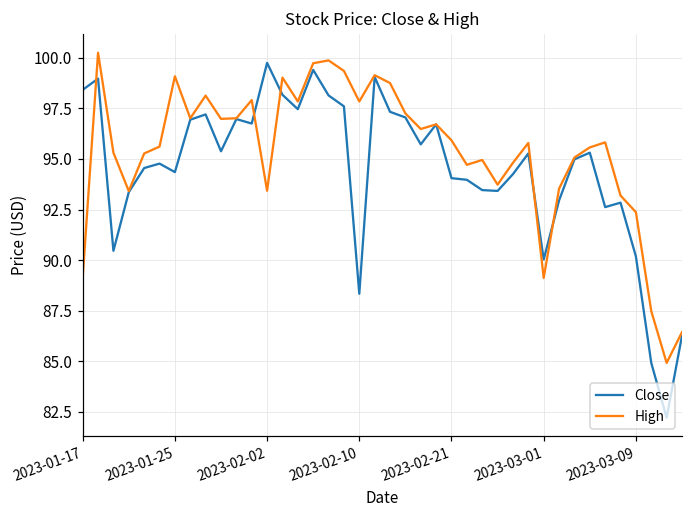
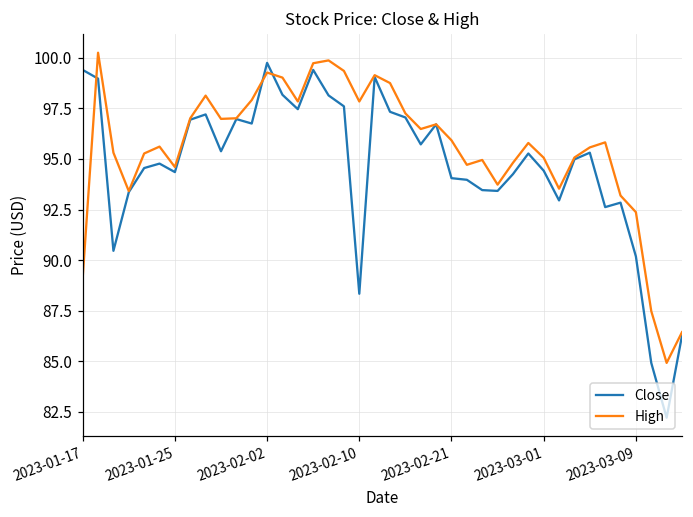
  {
    "Close": {
-     "2023-01-17": 98.4,
+     "2023-01-17": 99.4,
      "2023-01-25": 94.3,
      "2023-02-02": 99.7,
      "2023-02-10": 88.3,
      "2023-02-21": 94.1,
-     "2023-03-01": 90.0,
+     "2023-03-01": 94.4,
      "2023-03-09": 90.2
    },
    "High": {
      "2023-01-17": 89.1,
-     "2023-01-25": 99.1,
-     "2023-02-02": 93.4,
+     "2023-01-25": 94.6,
+     "2023-02-02": 99.3,
      "2023-02-10": 97.8,
      "2023-02-21": 95.9,
-     "2023-03-01": 89.1,
+     "2023-03-01": 95.1,
      "2023-03-09": 92.4
    }
  }
